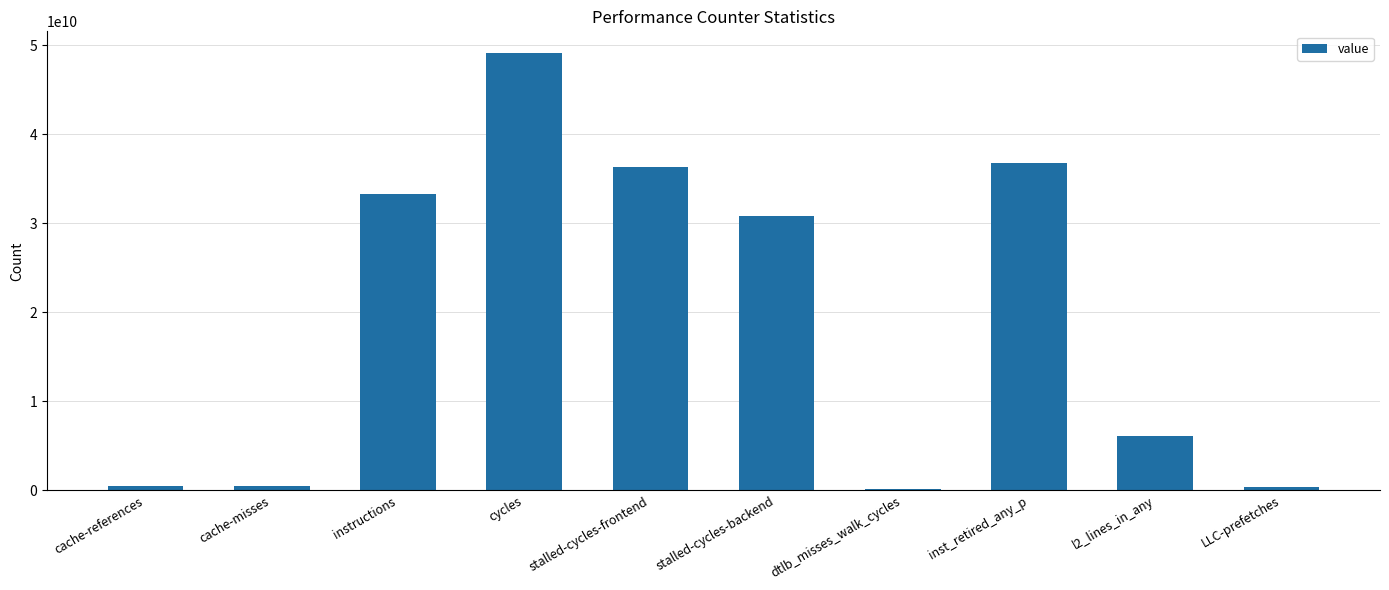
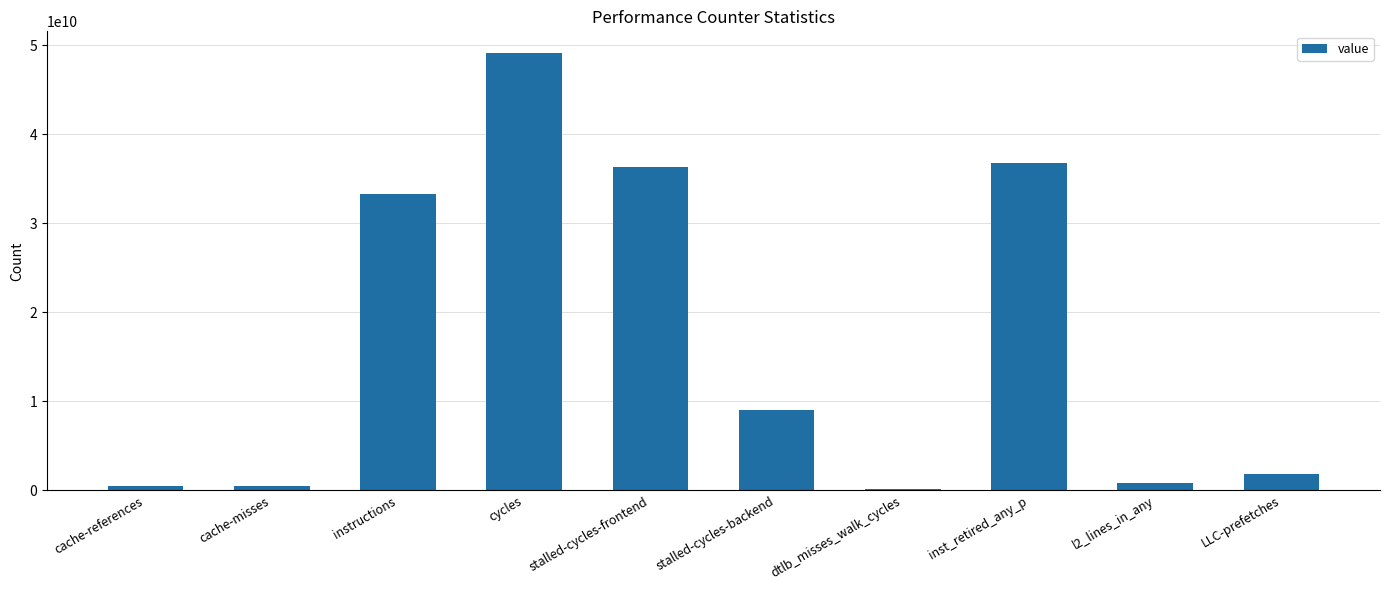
  {
    "cache-references": 1000000000,
    "cache-misses": 0,
    "instructions": 33000000000,
    "cycles": 49000000000,
    "stalled-cycles-frontend": 36000000000,
-   "stalled-cycles-backend": 31000000000,
+   "stalled-cycles-backend": 9000000000,
    "inst_retired_any_p": 37000000000,
-   "l2_lines_in_any": 6000000000,
-   "LLC-prefetches": 0
+   "l2_lines_in_any": 1000000000,
+   "LLC-prefetches": 2000000000
  }
